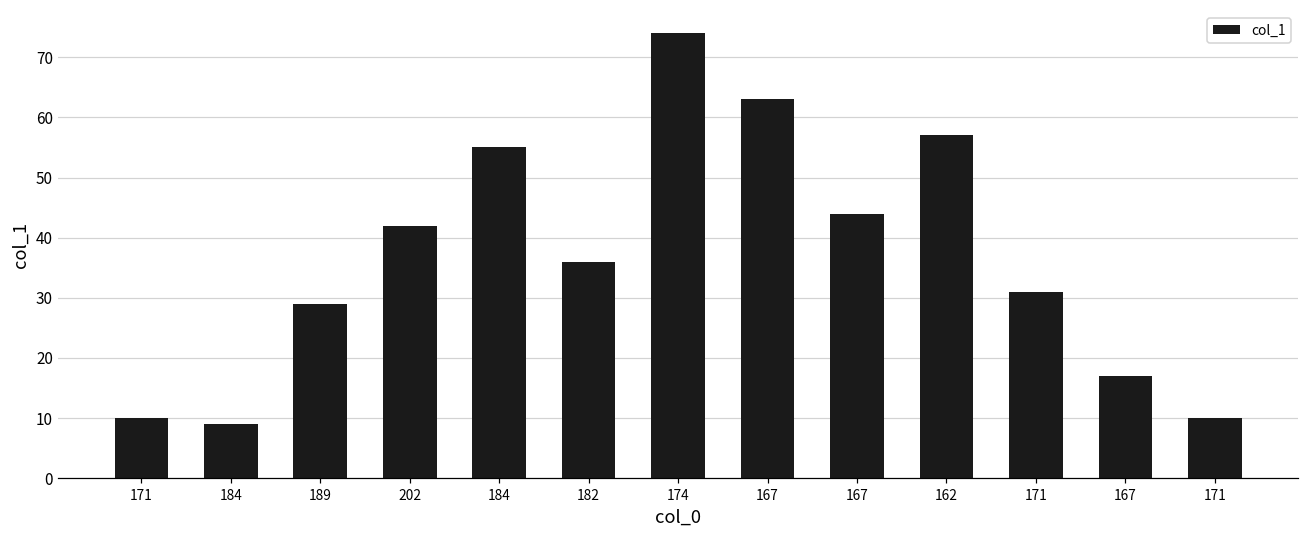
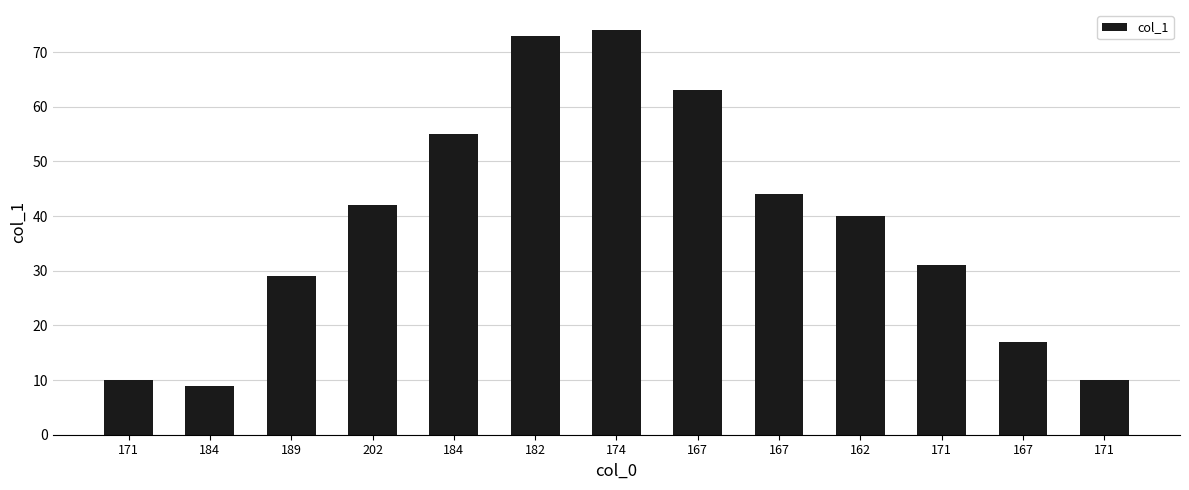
  {
    "189": 29,
    "202": 42,
-   "182": 36,
+   "182": 73,
    "174": 74,
-   "162": 57
+   "162": 40
  }
